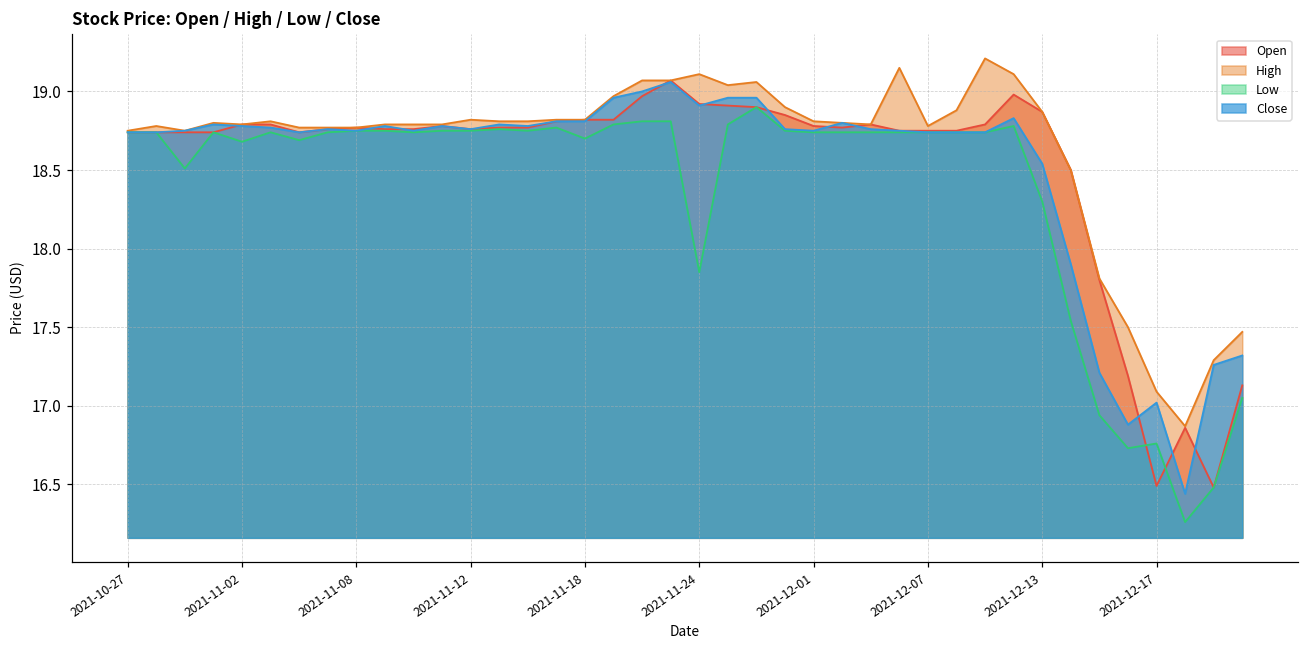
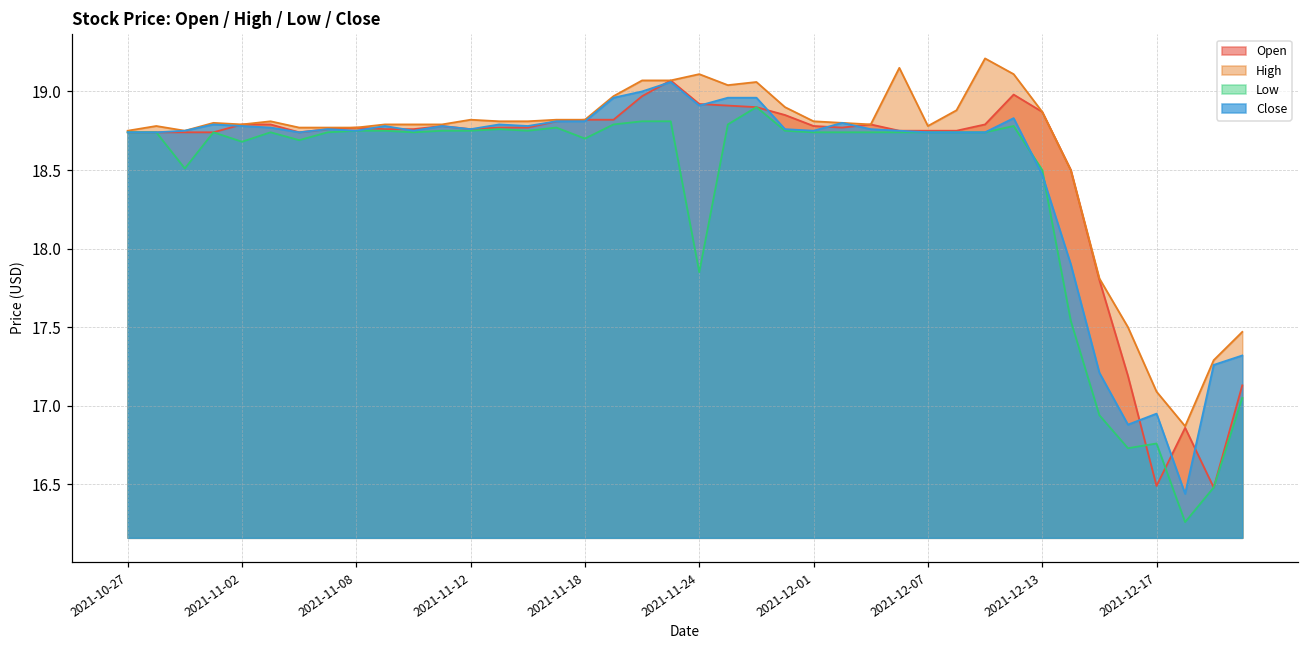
  {
    "Low": {
      "2021-11-02": 18.68,
      "2021-11-18": 18.7,
      "2021-11-24": 17.85,
-     "2021-12-13": 18.3,
+     "2021-12-13": 18.5,
      "2021-12-17": 16.76
    },
    "Close": {
-     "2021-12-13": 18.54,
-     "2021-12-17": 17.02
+     "2021-12-13": 18.47,
+     "2021-12-17": 16.95
    }
  }
